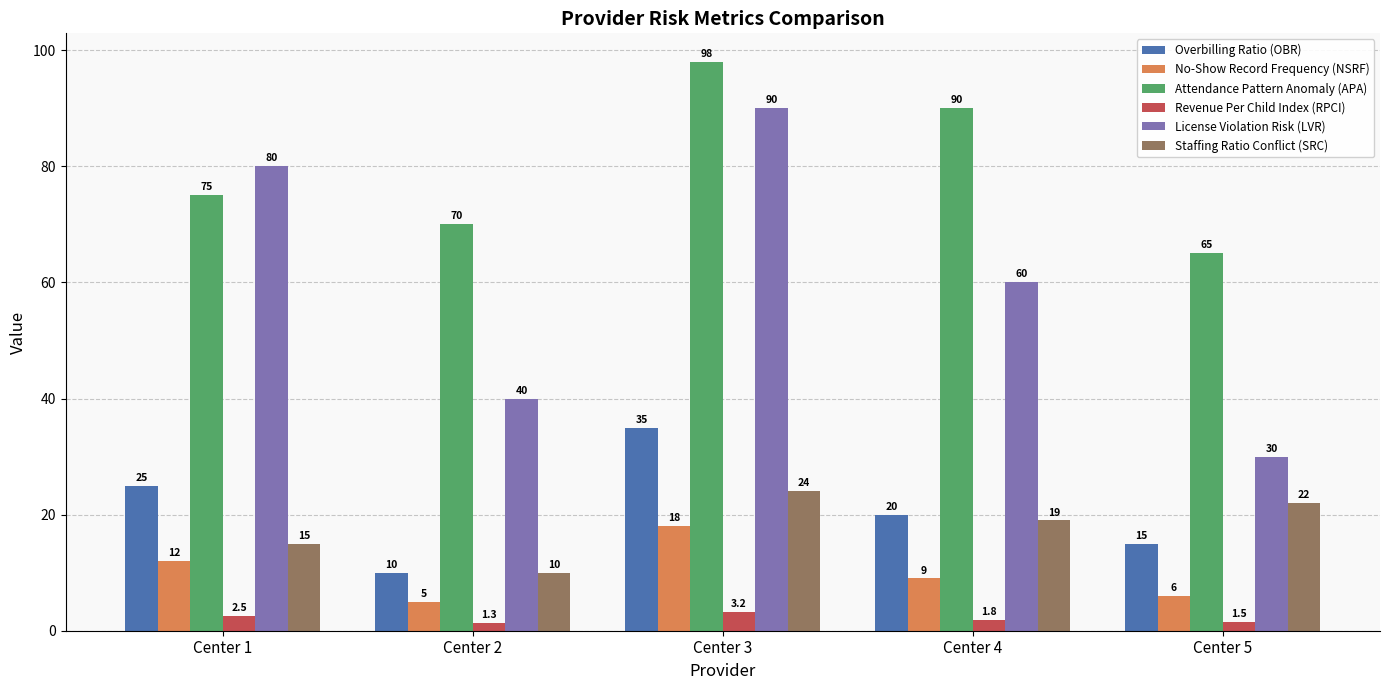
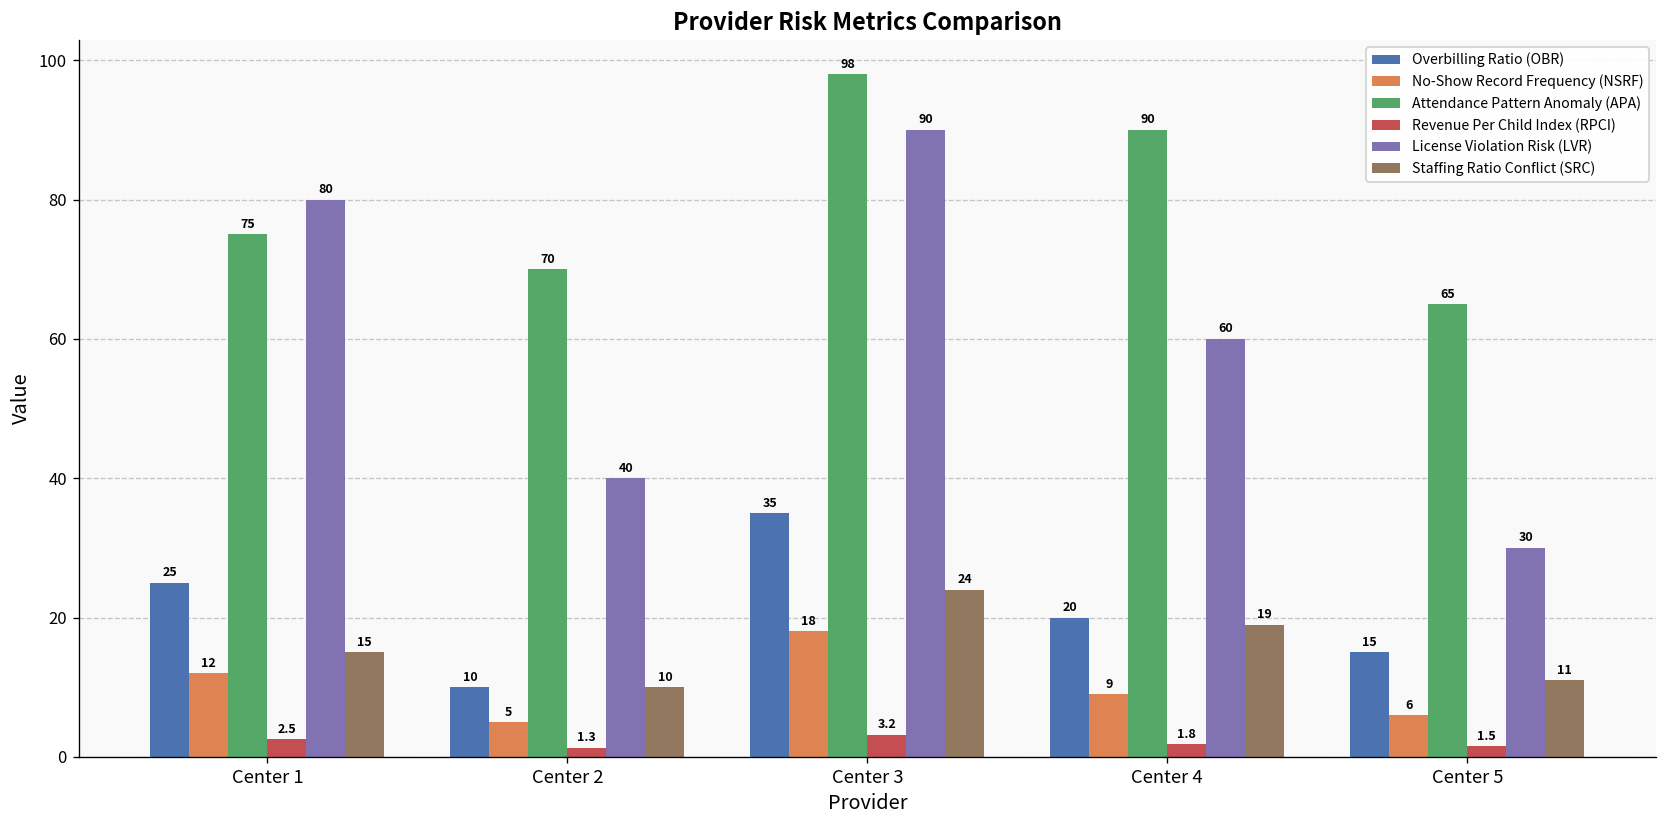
  {
    "Attendance Pattern Anomaly (APA)": {
      "Center 1": 75,
      "Center 2": 70,
      "Center 3": 98,
      "Center 4": 90,
      "Center 5": 65
    },
    "Staffing Ratio Conflict (SRC)": {
      "Center 1": 15,
      "Center 2": 10,
      "Center 3": 24,
      "Center 4": 19,
-     "Center 5": 22
+     "Center 5": 11
    }
  }
